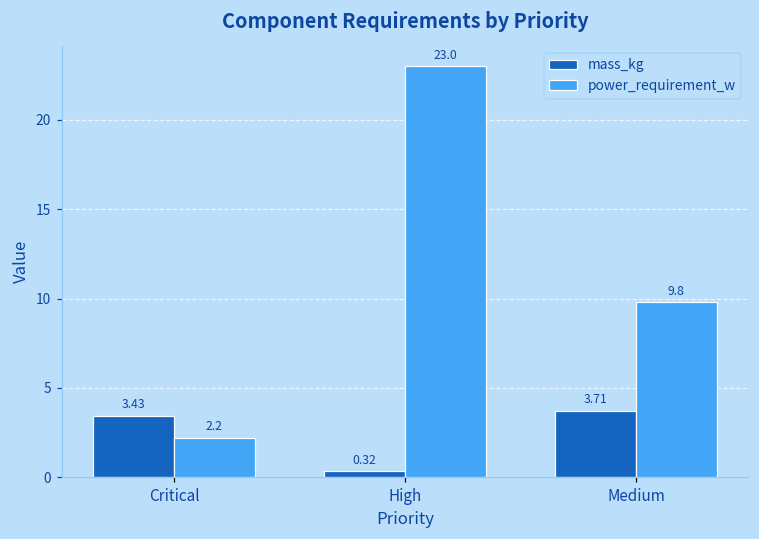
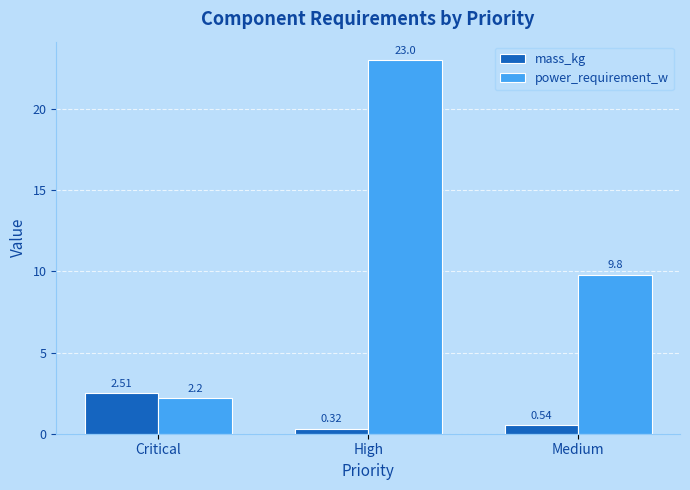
  {
    "mass_kg": {
-     "Critical": 3.43,
+     "Critical": 2.51,
      "High": 0.32,
-     "Medium": 3.71
+     "Medium": 0.54
    },
    "power_requirement_w": {
      "Critical": 2.2,
      "High": 23.0,
      "Medium": 9.8
    }
  }
